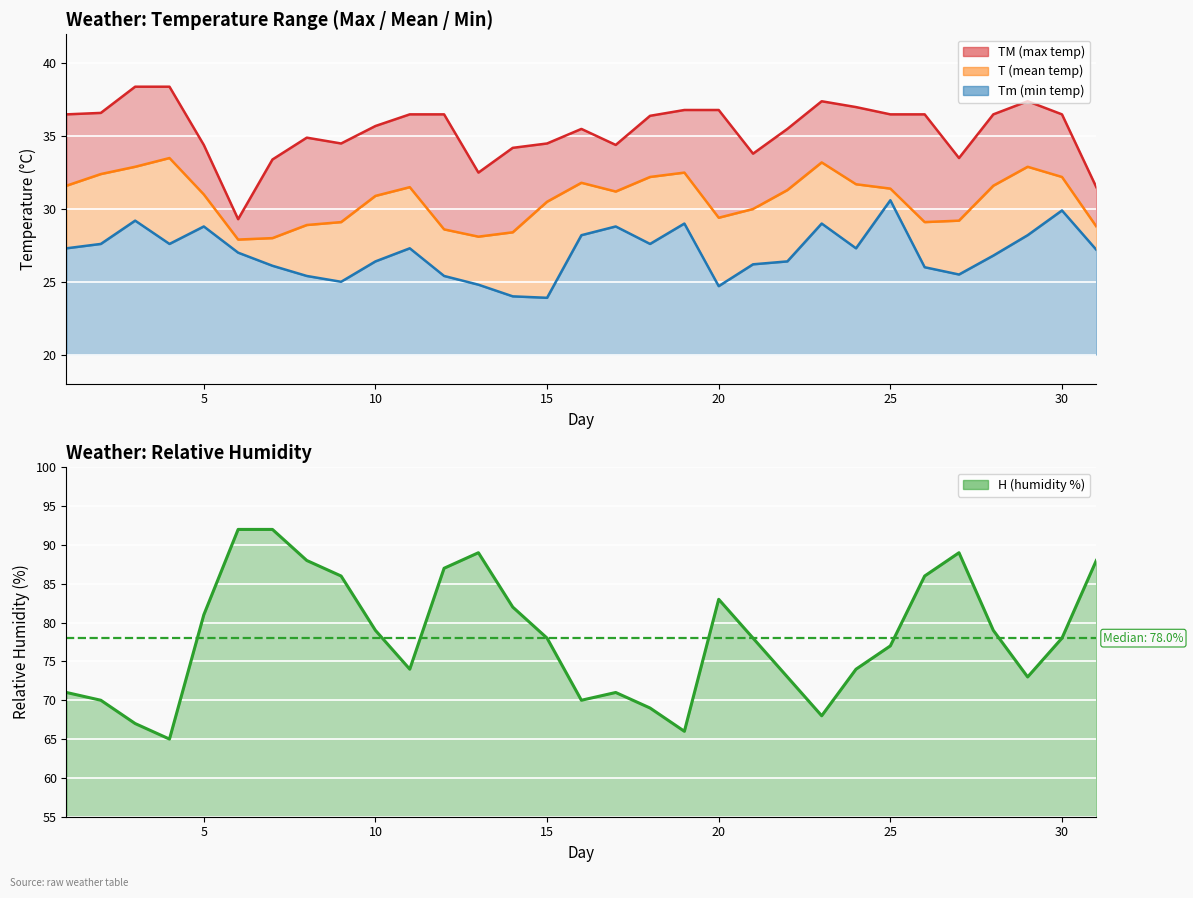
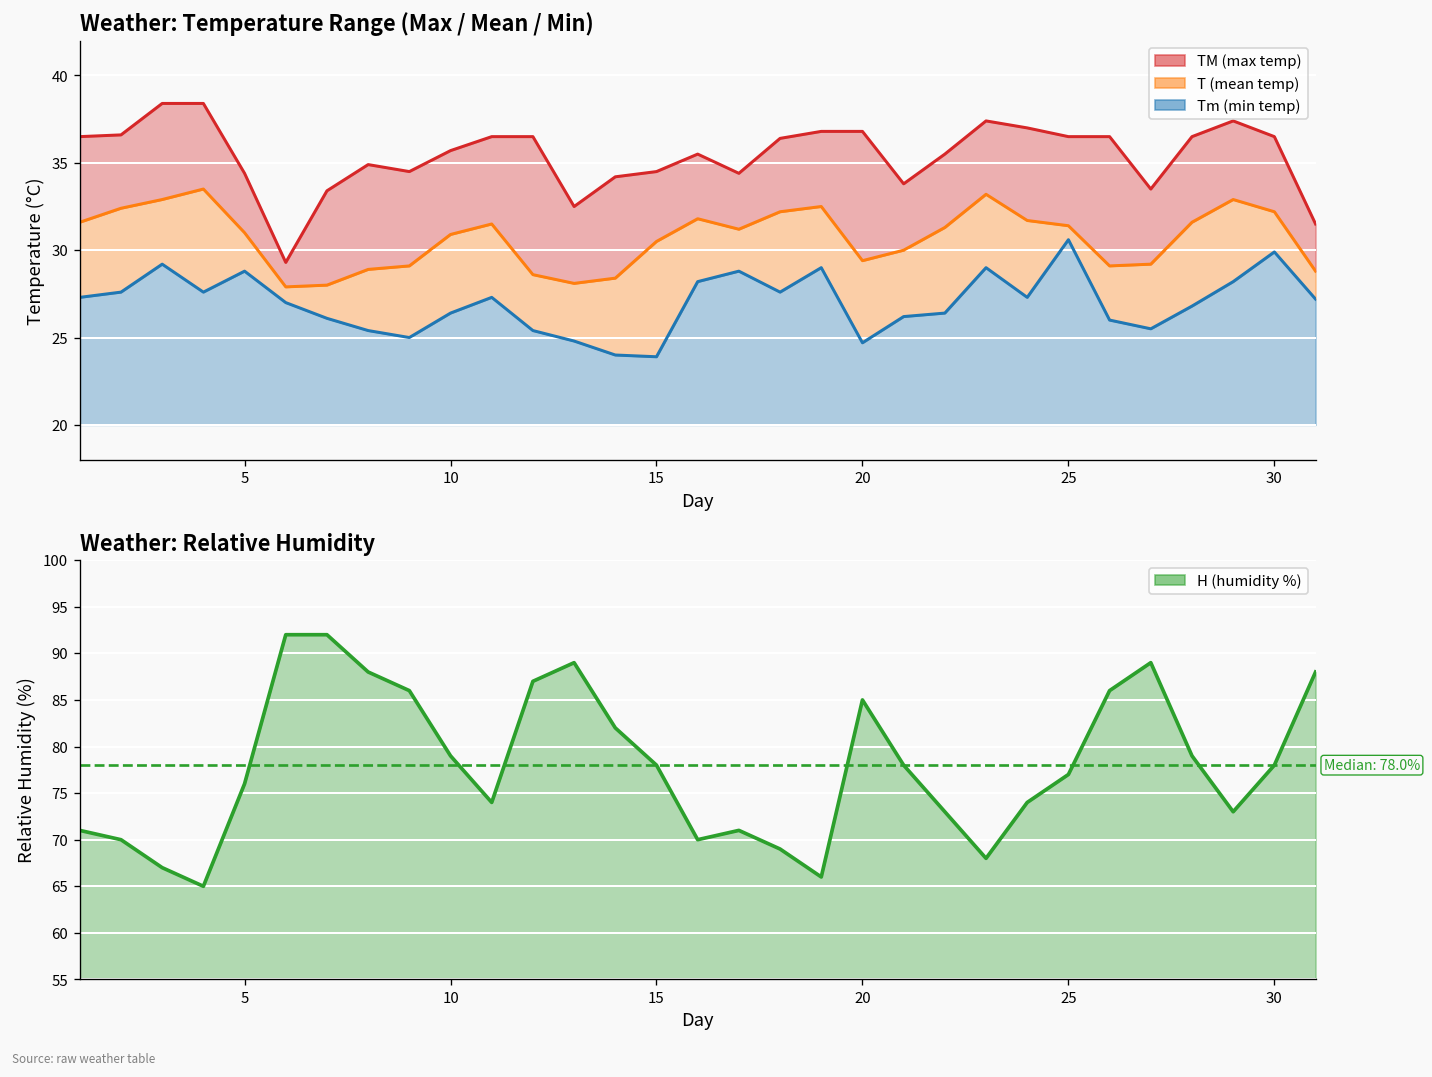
  {
    "Weather: Temperature Range (Max / Mean / Min)": {
      "Tm (min temp)": {
        "5": 28.8,
        "10": 26.4,
        "15": 23.9,
        "20": 24.7,
        "25": 30.6,
        "30": 29.9
      }
    },
    "Weather: Relative Humidity": {
-     "5": 81,
+     "5": 76,
      "10": 79,
      "15": 78,
-     "20": 83,
+     "20": 85,
      "25": 77,
      "30": 78
    }
  }
